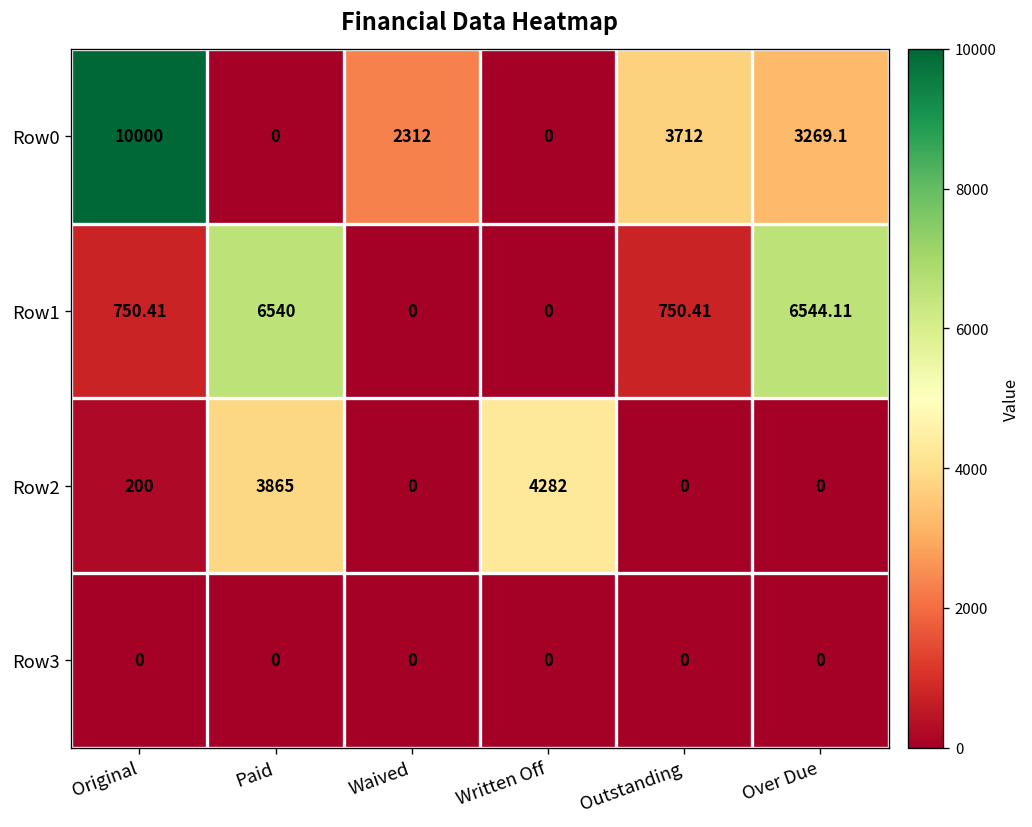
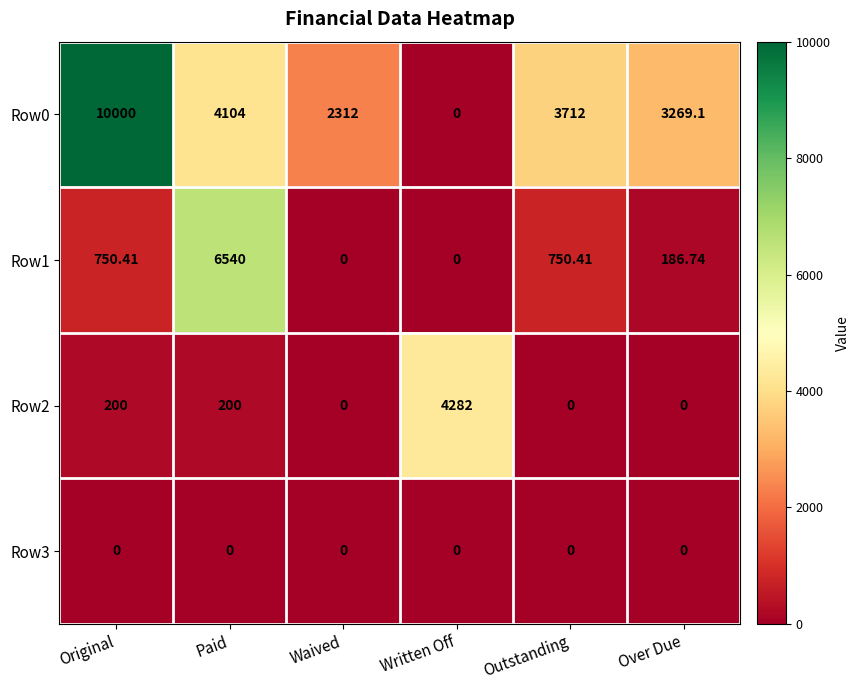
  {
    "Row0": {
      "Original": 10000,
-     "Paid": 0,
+     "Paid": 4104,
      "Waived": 2312,
      "Written Off": 0,
      "Outstanding": 3712,
      "Over Due": 3269.1
    },
    "Row1": {
      "Original": 750.41,
      "Paid": 6540,
      "Waived": 0,
      "Written Off": 0,
      "Outstanding": 750.41,
-     "Over Due": 6544.11
+     "Over Due": 186.74
    },
    "Row2": {
      "Original": 200,
-     "Paid": 3865,
+     "Paid": 200,
      "Waived": 0,
      "Written Off": 4282,
      "Outstanding": 0,
      "Over Due": 0
    },
    "Row3": {
      "Original": 0,
      "Paid": 0,
      "Waived": 0,
      "Written Off": 0,
      "Outstanding": 0,
      "Over Due": 0
    }
  }
